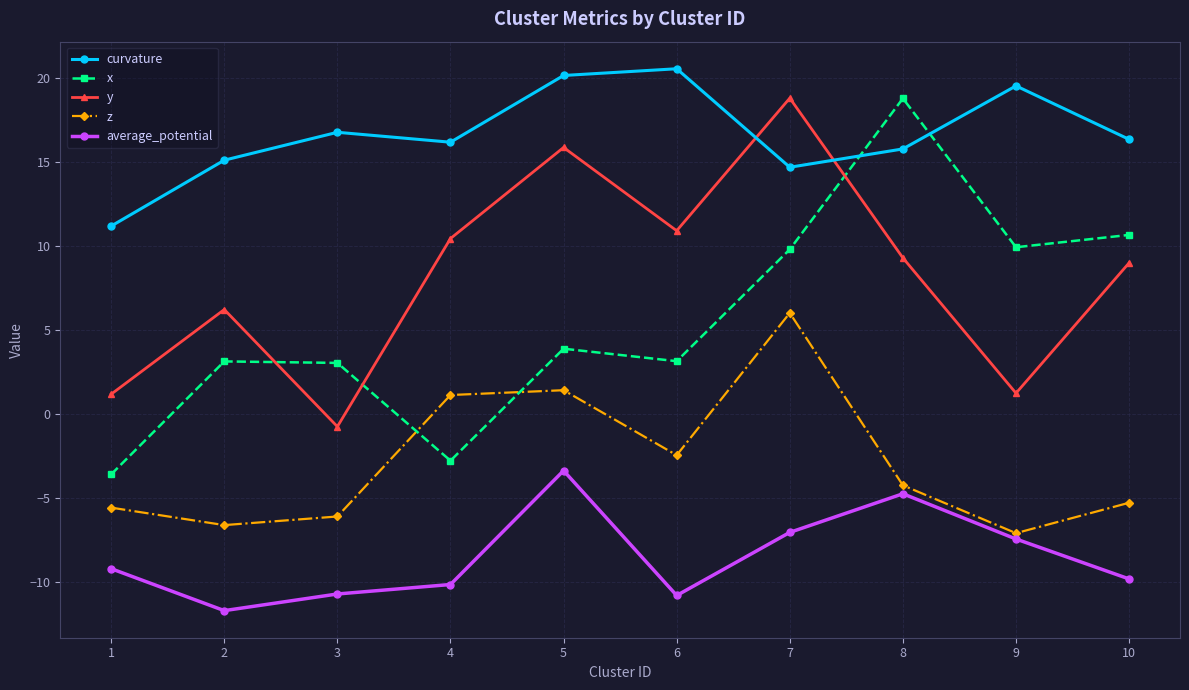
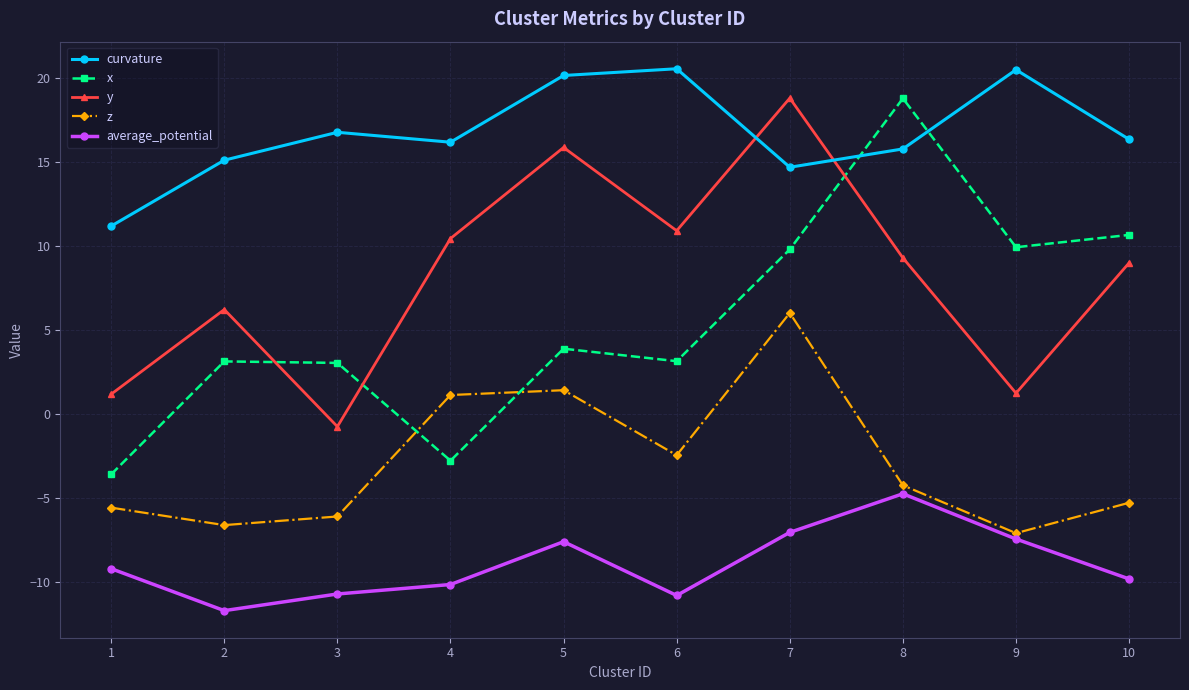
  {
    "curvature": {
      "1": 11.2,
      "2": 15.1,
      "3": 16.8,
      "4": 16.2,
      "5": 20.1,
      "6": 20.5,
      "7": 14.7,
      "8": 15.8,
-     "9": 19.5,
+     "9": 20.5,
      "10": 16.3
    },
    "x": {
      "1": -3.6,
      "2": 3.1,
      "3": 3.0,
      "4": -2.8,
      "5": 3.9,
      "6": 3.1,
      "7": 9.8,
      "8": 18.8,
      "9": 9.9,
      "10": 10.6
    },
    "y": {
      "1": 1.2,
      "2": 6.2,
      "3": -0.8,
      "4": 10.4,
      "5": 15.8,
      "6": 10.9,
      "7": 18.8,
      "8": 9.3,
      "9": 1.2,
      "10": 9.0
    },
    "z": {
      "1": -5.6,
      "2": -6.6,
      "3": -6.1,
      "4": 1.1,
      "5": 1.4,
      "6": -2.5,
      "7": 6.0,
      "8": -4.3,
      "9": -7.1,
      "10": -5.3
    },
    "average_potential": {
      "1": -9.2,
      "2": -11.7,
      "3": -10.7,
      "4": -10.2,
-     "5": -3.4,
+     "5": -7.6,
      "6": -10.8,
      "7": -7.1,
      "8": -4.8,
      "9": -7.4,
      "10": -9.8
    }
  }
